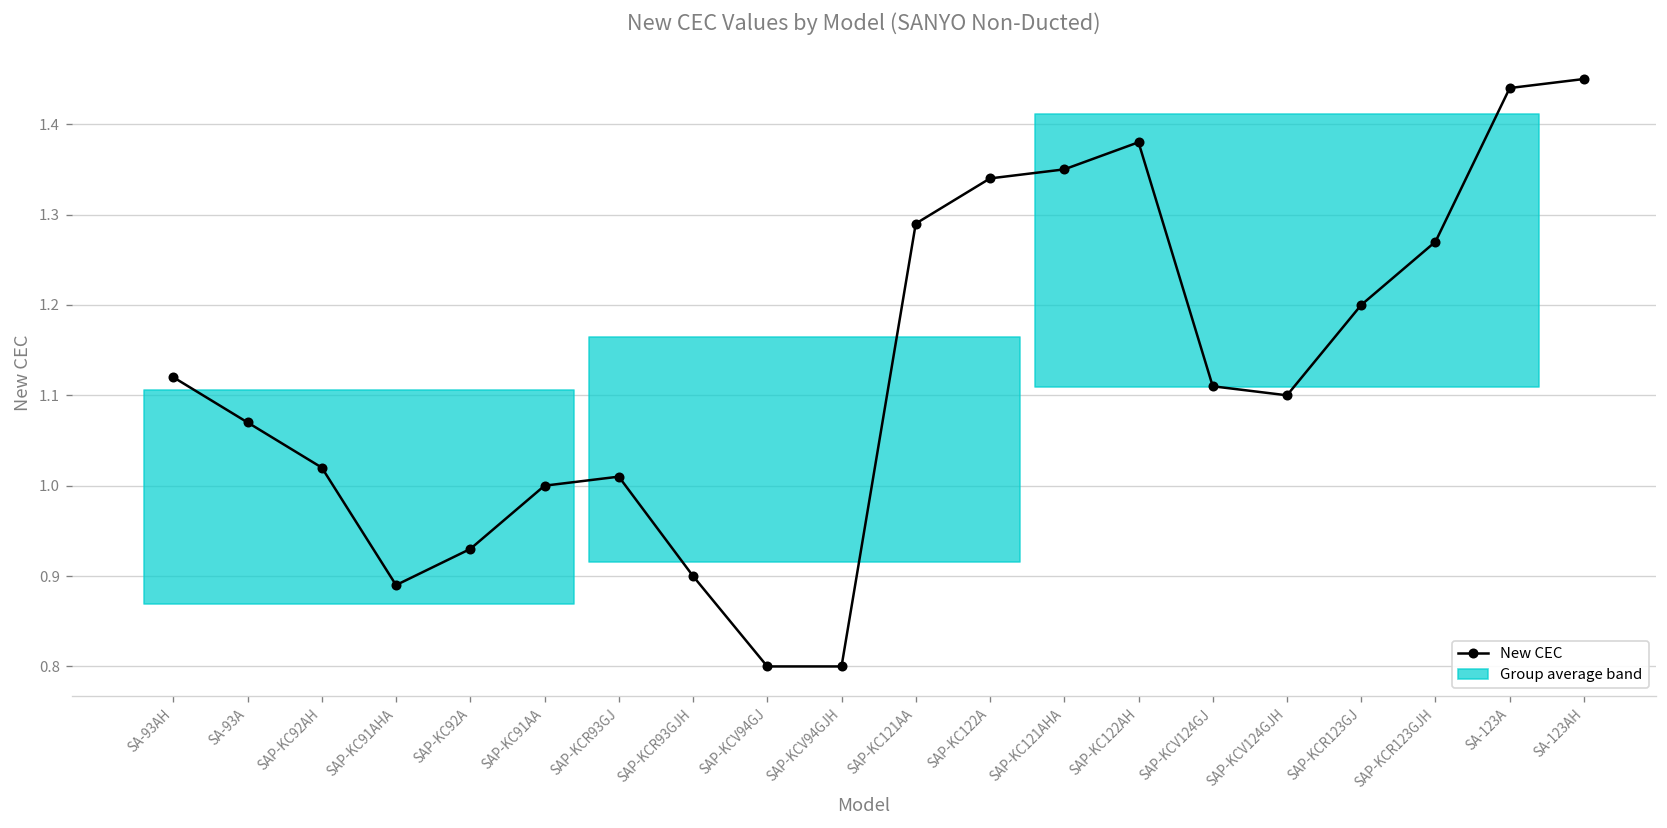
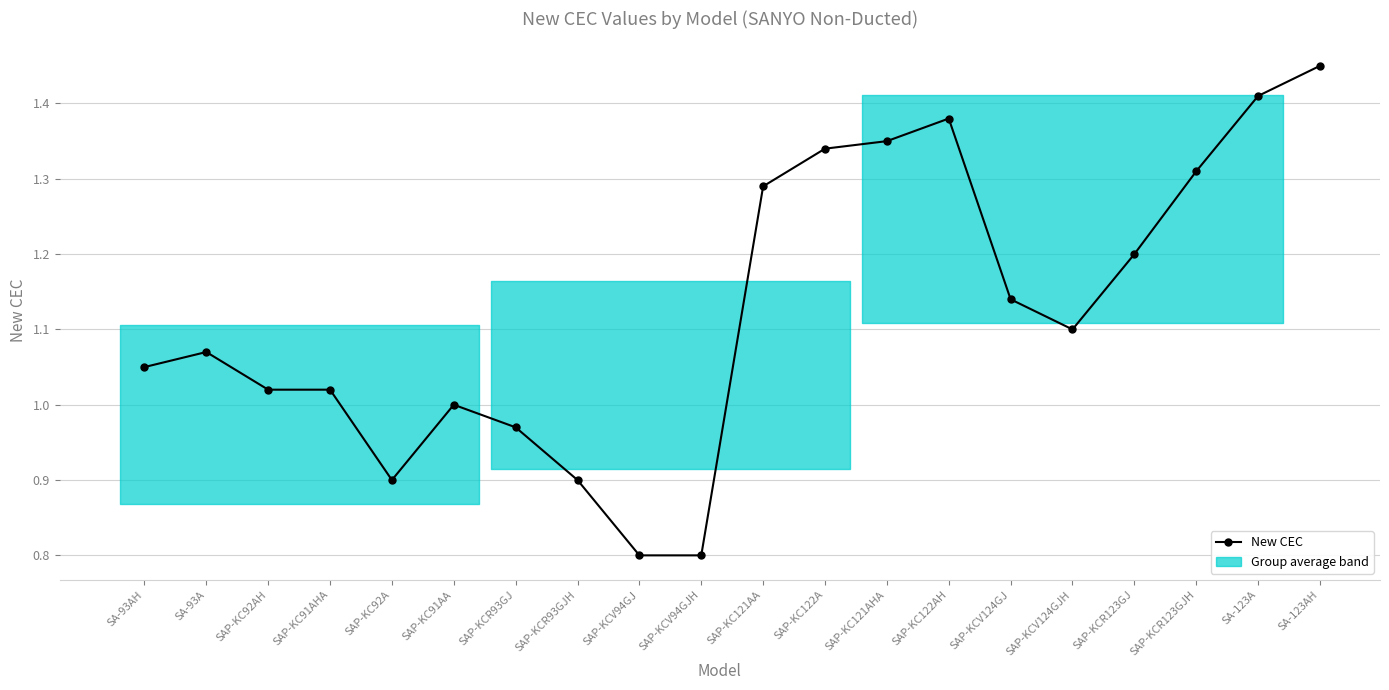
  {
    "New CEC": {
-     "SA-93AH": 1.12,
+     "SA-93AH": 1.05,
      "SA-93A": 1.07,
      "SAP-KC92AH": 1.02,
-     "SAP-KC91AHA": 0.89,
-     "SAP-KC92A": 0.93,
+     "SAP-KC91AHA": 1.02,
+     "SAP-KC92A": 0.90,
      "SAP-KC91AA": 1.00,
-     "SAP-KCR93GJ": 1.01,
+     "SAP-KCR93GJ": 0.97,
      "SAP-KCR93GJH": 0.90,
      "SAP-KCV94GJ": 0.80,
      "SAP-KCV94GJH": 0.80,
      "SAP-KC121AA": 1.29,
      "SAP-KC122A": 1.34,
      "SAP-KC121AHA": 1.35,
      "SAP-KC122AH": 1.38,
-     "SAP-KCV124GJ": 1.11,
+     "SAP-KCV124GJ": 1.14,
      "SAP-KCV124GJH": 1.10,
      "SAP-KCR123GJ": 1.20,
-     "SAP-KCR123GJH": 1.27,
-     "SA-123A": 1.44,
+     "SAP-KCR123GJH": 1.31,
+     "SA-123A": 1.41,
      "SA-123AH": 1.45
    }
  }
